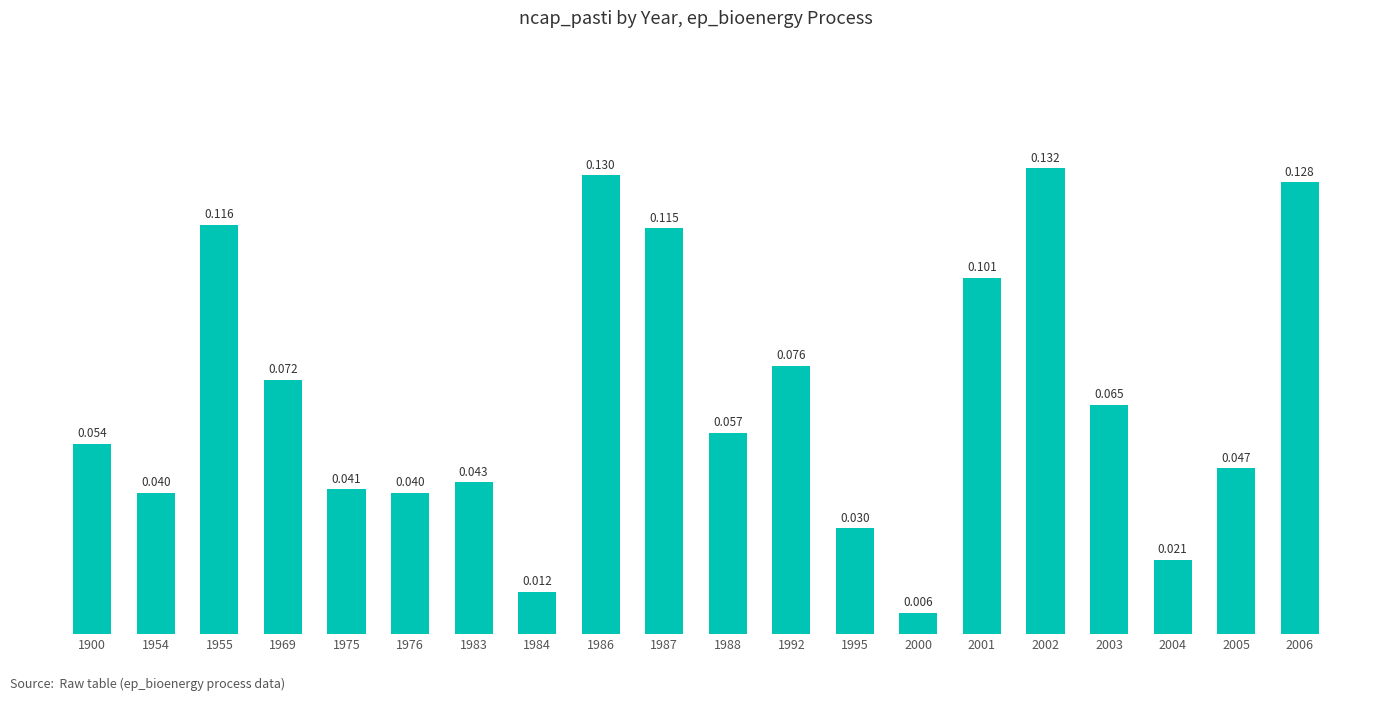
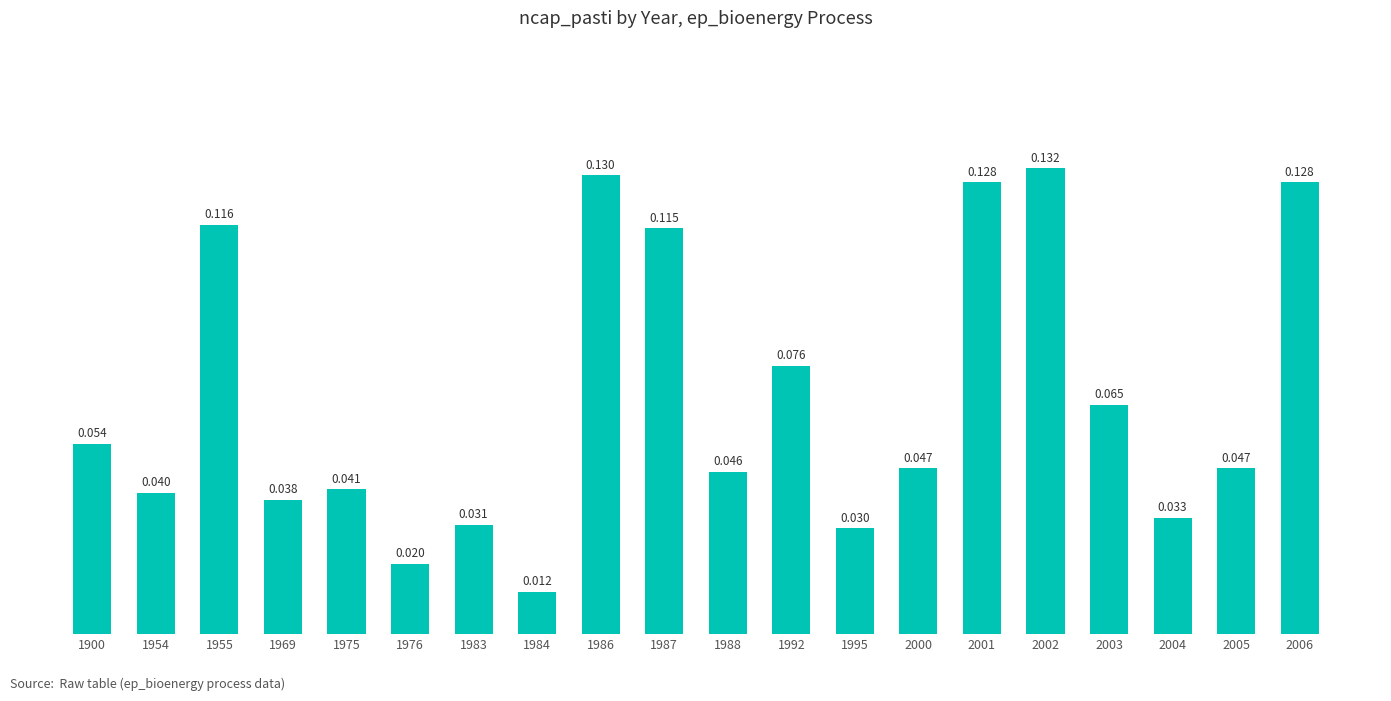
  {
    "1900": 0.054,
    "1954": 0.040,
    "1955": 0.116,
-   "1969": 0.072,
+   "1969": 0.038,
    "1975": 0.041,
-   "1976": 0.040,
-   "1983": 0.043,
+   "1976": 0.020,
+   "1983": 0.031,
    "1984": 0.012,
    "1986": 0.130,
    "1987": 0.115,
-   "1988": 0.057,
+   "1988": 0.046,
    "1992": 0.076,
    "1995": 0.030,
-   "2000": 0.006,
-   "2001": 0.101,
+   "2000": 0.047,
+   "2001": 0.128,
    "2002": 0.132,
    "2003": 0.065,
-   "2004": 0.021,
+   "2004": 0.033,
    "2005": 0.047,
    "2006": 0.128
  }
